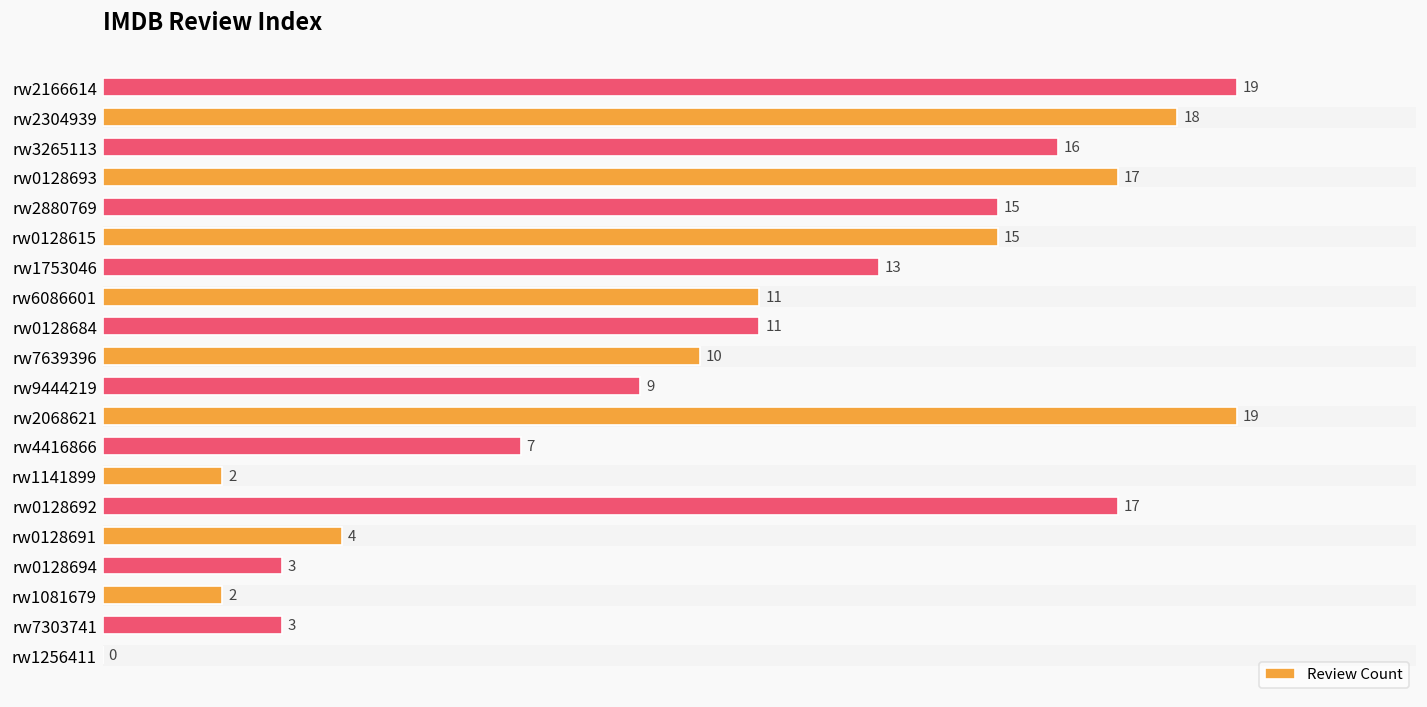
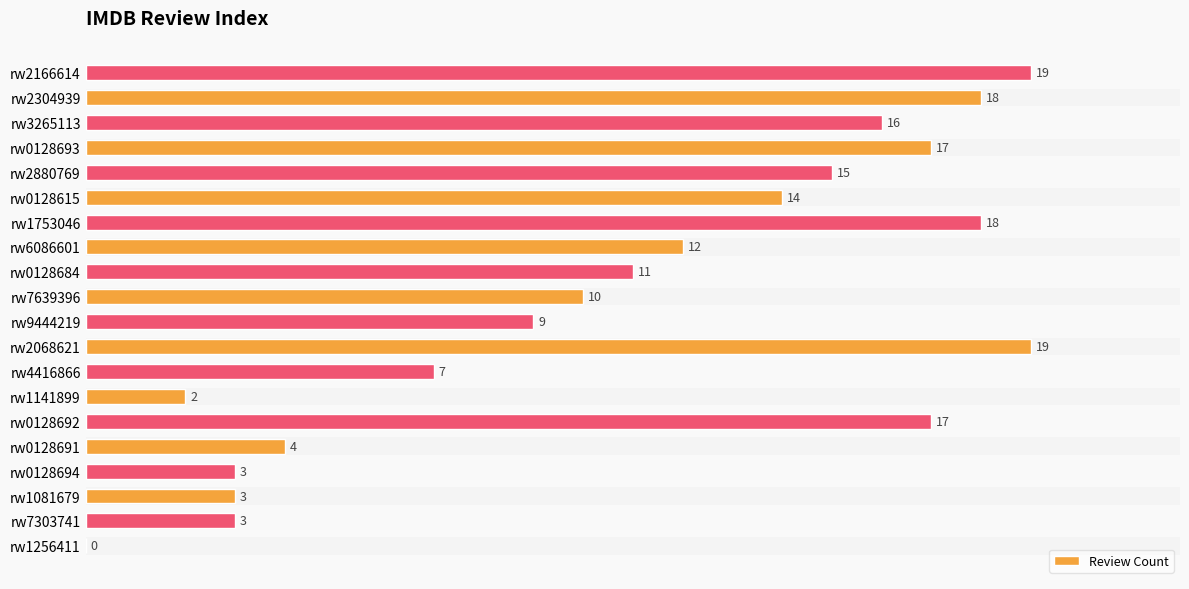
  {
    "rw2166614": 19,
    "rw2304939": 18,
    "rw3265113": 16,
    "rw0128693": 17,
    "rw2880769": 15,
-   "rw0128615": 15,
-   "rw1753046": 13,
-   "rw6086601": 11,
+   "rw0128615": 14,
+   "rw1753046": 18,
+   "rw6086601": 12,
    "rw0128684": 11,
    "rw7639396": 10,
    "rw9444219": 9,
    "rw2068621": 19,
    "rw4416866": 7,
    "rw1141899": 2,
    "rw0128692": 17,
    "rw0128691": 4,
    "rw0128694": 3,
-   "rw1081679": 2,
+   "rw1081679": 3,
    "rw7303741": 3,
    "rw1256411": 0
  }
